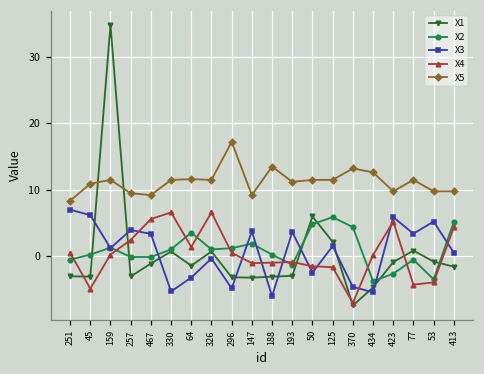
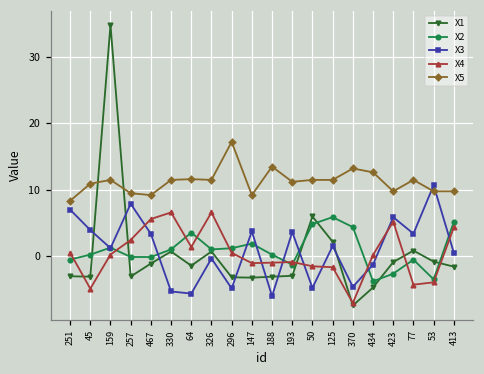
  {
    "X3": {
      "251": 7,
-     "45": 6,
-     "257": 4,
+     "45": 4,
+     "257": 8,
      "467": 3,
      "330": -5,
-     "64": -3,
+     "64": -6,
      "326": 0,
      "296": -5,
      "147": 4,
      "188": -6,
      "193": 4,
-     "50": -3,
+     "50": -5,
      "125": 1,
      "370": -5,
-     "434": -5,
+     "434": -1,
      "423": 6,
      "77": 3,
-     "53": 5,
+     "53": 11,
      "413": 1
    }
  }
